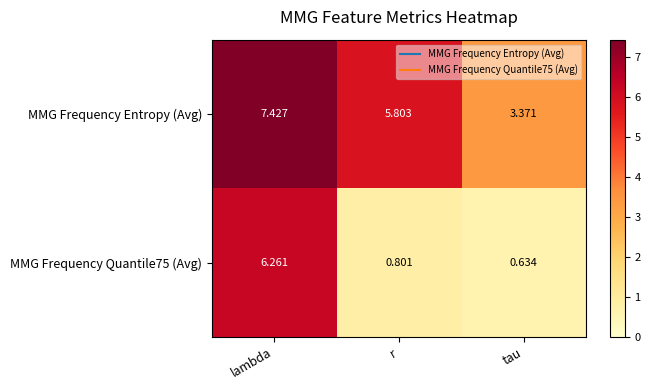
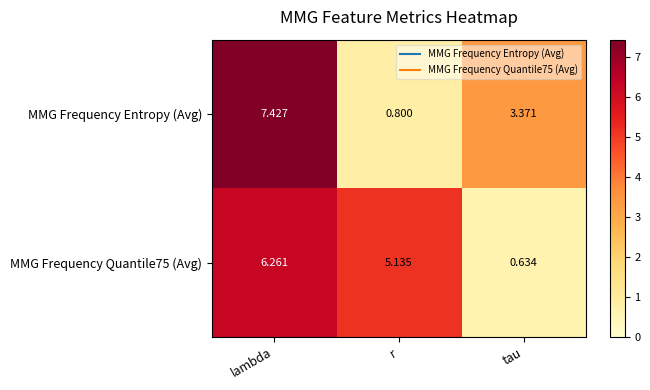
  {
    "MMG Frequency Entropy (Avg)": {
      "lambda": 7.427,
-     "r": 5.803,
+     "r": 0.800,
      "tau": 3.371
    },
    "MMG Frequency Quantile75 (Avg)": {
      "lambda": 6.261,
-     "r": 0.801,
+     "r": 5.135,
      "tau": 0.634
    }
  }
